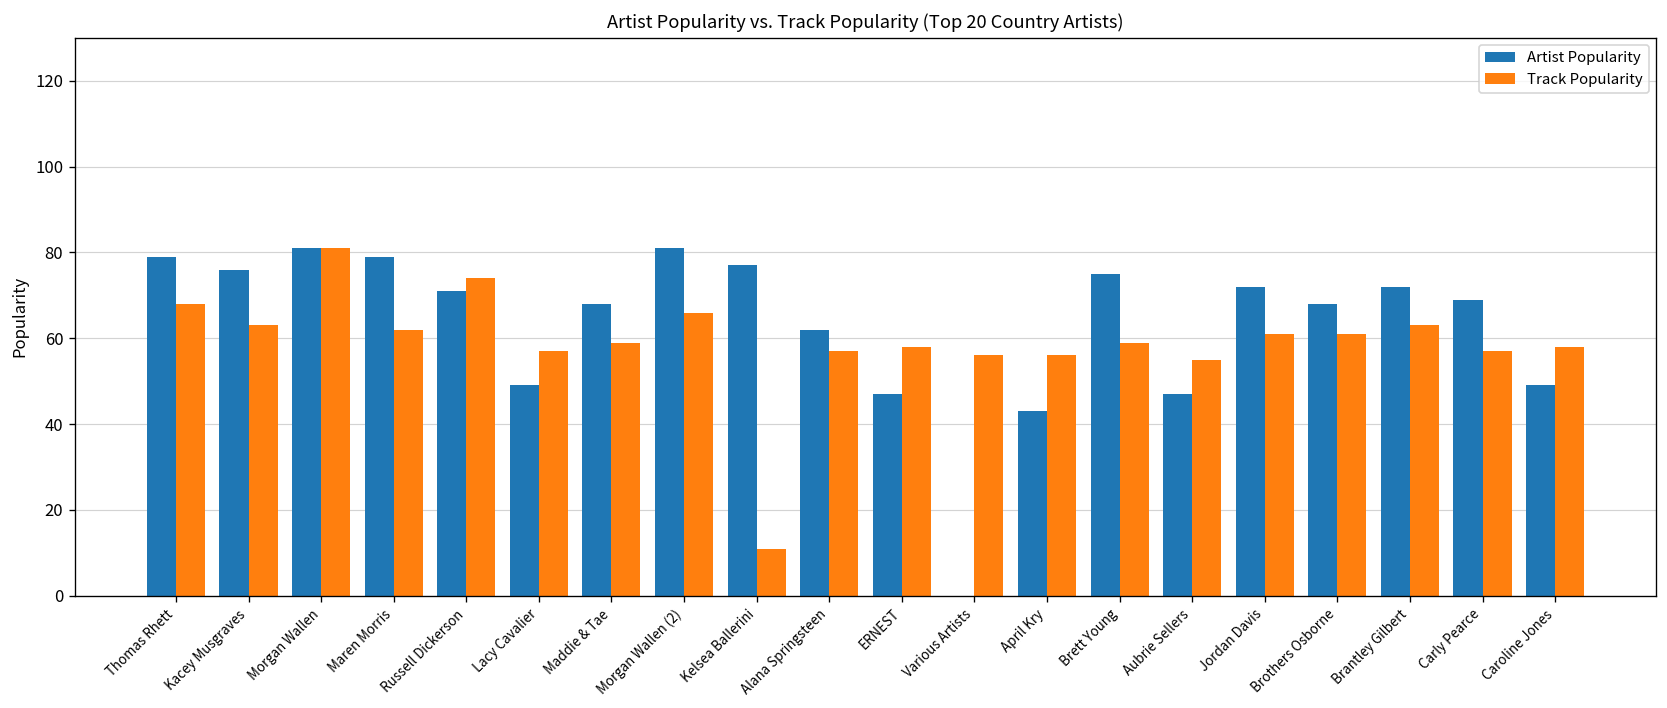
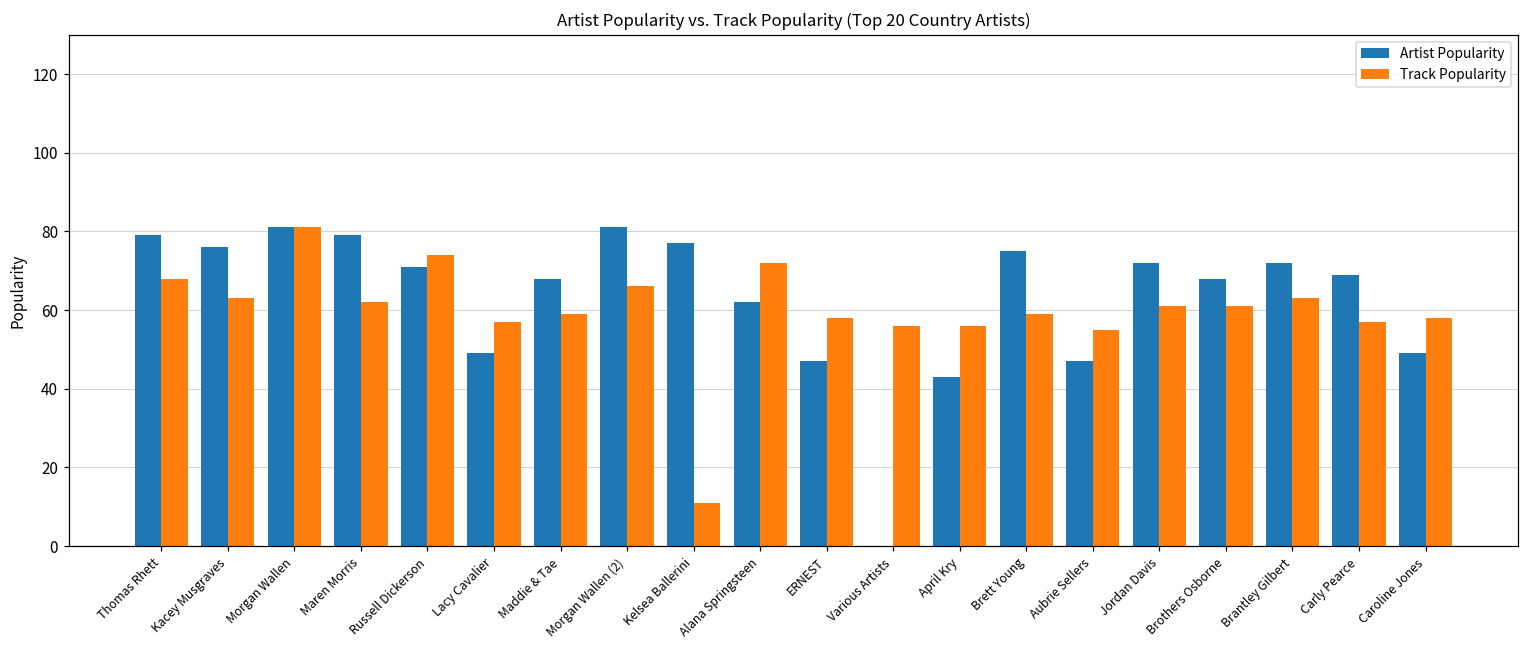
  {
    "Artist Popularity": {
      "Thomas Rhett": 79,
      "Kacey Musgraves": 76,
      "Morgan Wallen": 81,
      "Maren Morris": 79,
      "Russell Dickerson": 71,
      "Lacy Cavalier": 49,
      "Maddie & Tae": 68,
      "Morgan Wallen (2)": 81,
      "Kelsea Ballerini": 77,
      "Alana Springsteen": 62,
      "ERNEST": 47,
      "Various Artists": 0,
      "April Kry": 43,
      "Brett Young": 75,
      "Aubrie Sellers": 47,
      "Jordan Davis": 72,
      "Brothers Osborne": 68,
      "Brantley Gilbert": 72,
      "Carly Pearce": 69,
      "Caroline Jones": 49
    },
    "Track Popularity": {
      "Thomas Rhett": 68,
      "Kacey Musgraves": 63,
      "Morgan Wallen": 81,
      "Maren Morris": 62,
      "Russell Dickerson": 74,
      "Lacy Cavalier": 57,
      "Maddie & Tae": 59,
      "Morgan Wallen (2)": 66,
      "Kelsea Ballerini": 11,
-     "Alana Springsteen": 57,
+     "Alana Springsteen": 72,
      "ERNEST": 58,
      "Various Artists": 56,
      "April Kry": 56,
      "Brett Young": 59,
      "Aubrie Sellers": 55,
      "Jordan Davis": 61,
      "Brothers Osborne": 61,
      "Brantley Gilbert": 63,
      "Carly Pearce": 57,
      "Caroline Jones": 58
    }
  }
